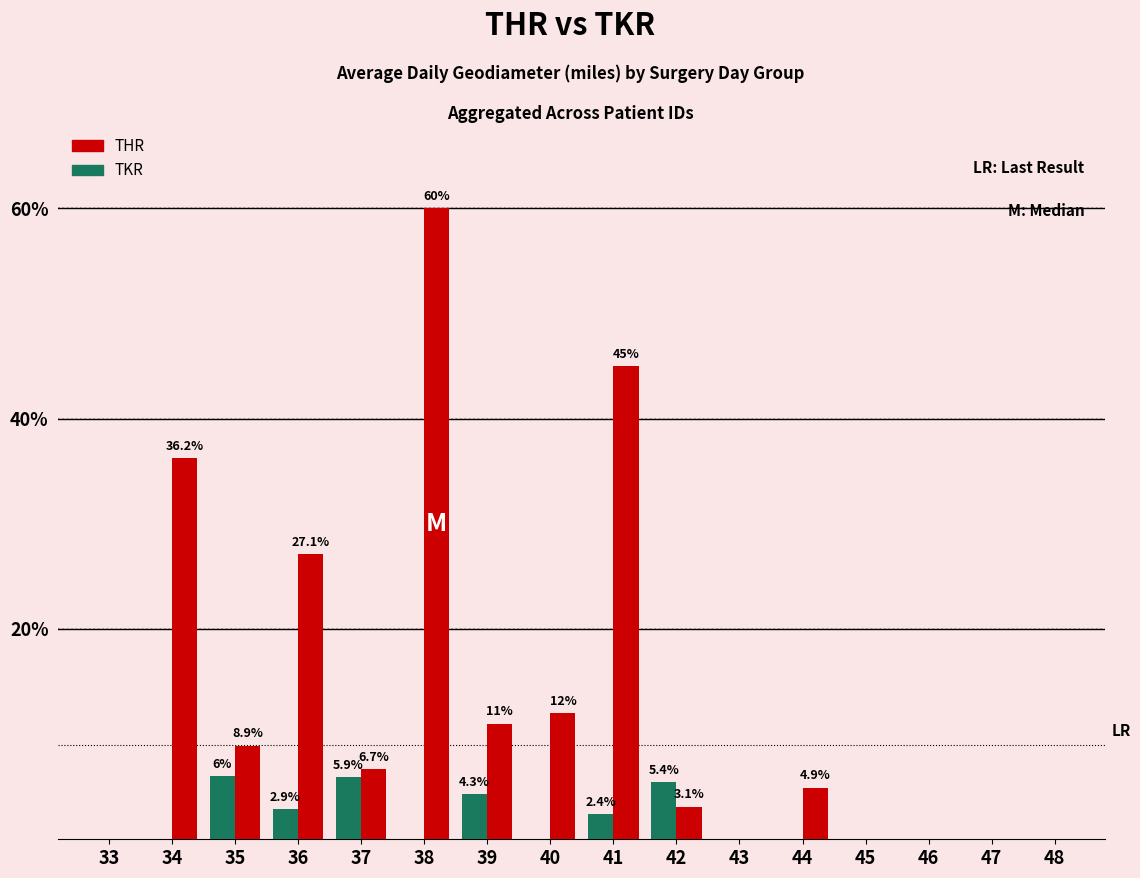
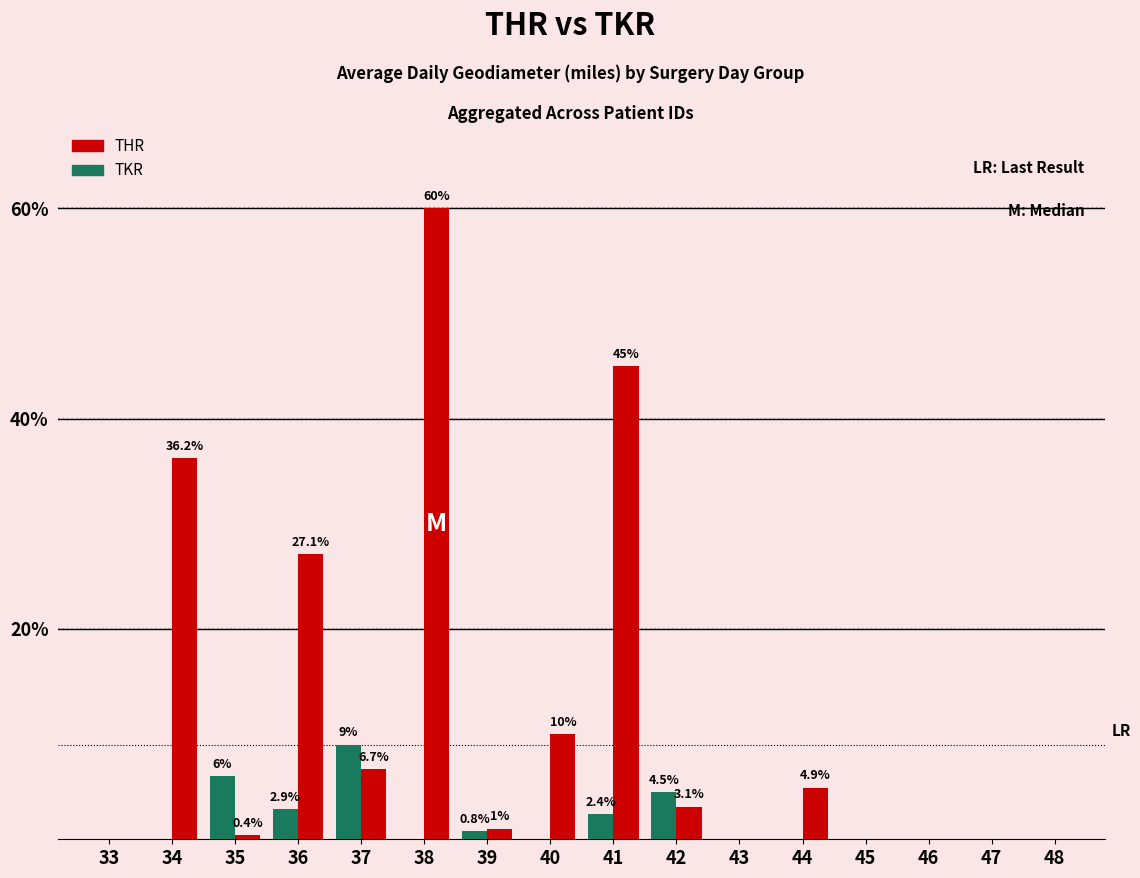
  {
    "TKR": {
      "35": "6%",
      "36": "2.9%",
-     "37": "5.9%",
-     "39": "4.3%",
+     "37": "9%",
+     "39": "0.8%",
      "41": "2.4%",
-     "42": "5.4%"
+     "42": "4.5%"
    },
    "THR": {
      "34": "36.2%",
-     "35": "8.9%",
+     "35": "0.4%",
      "36": "27.1%",
      "37": "6.7%",
      "38": "60%",
-     "39": "11%",
-     "40": "12%",
+     "39": "1%",
+     "40": "10%",
      "41": "45%",
      "42": "3.1%",
      "44": "4.9%"
    }
  }
